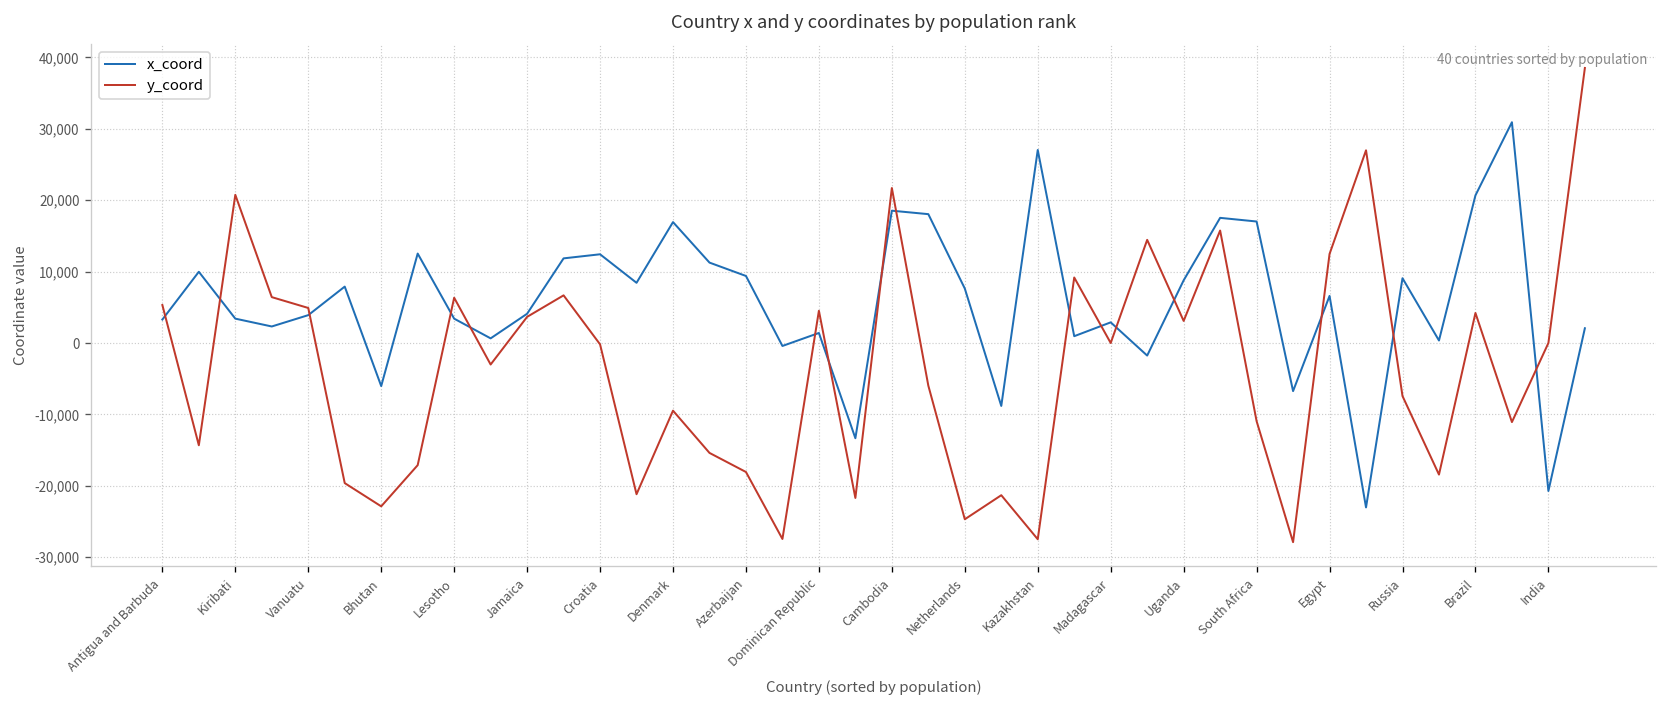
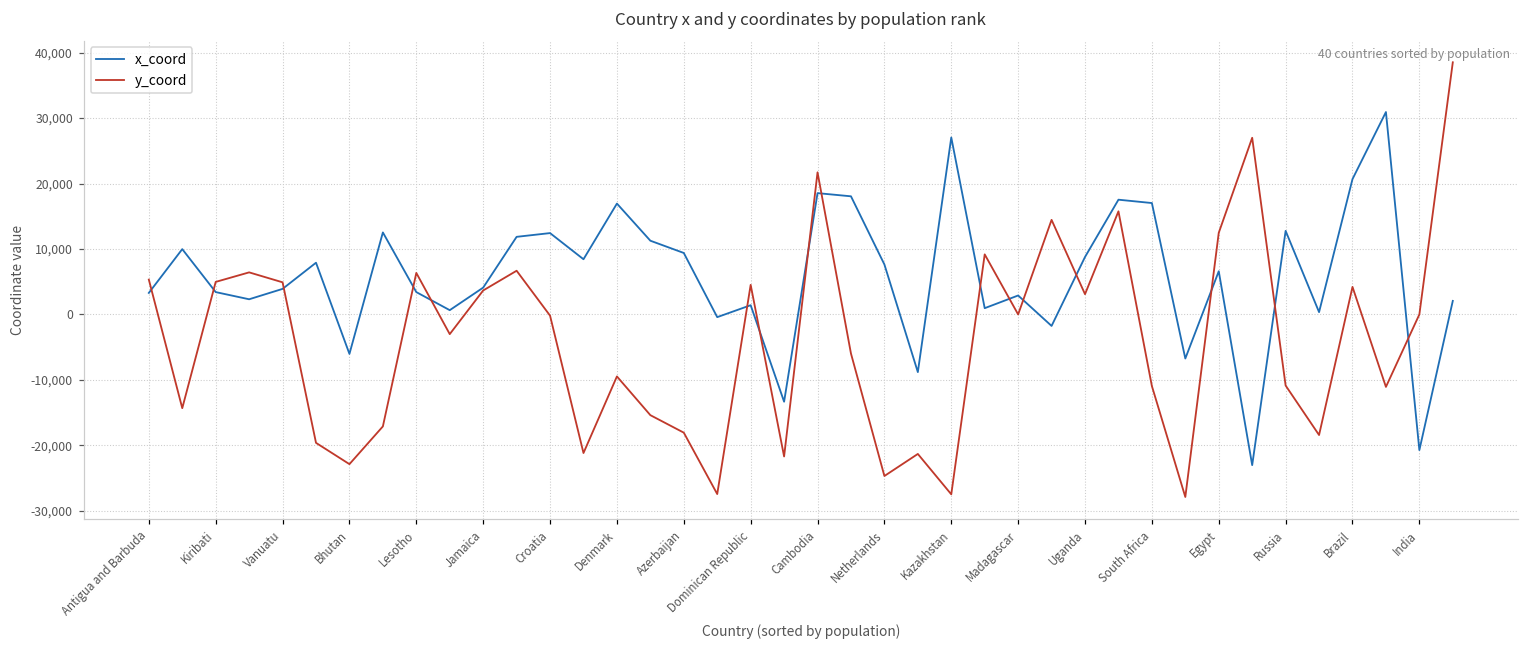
  {
    "x_coord": {
      "Kiribati": "3,000",
      "Lesotho": "3,000",
      "Jamaica": "4,000",
      "Cambodia": "19,000",
      "Kazakhstan": "27,000",
      "South Africa": "17,000",
      "Egypt": "7,000",
-     "Russia": "9,000",
+     "Russia": "13,000",
      "Brazil": "21,000",
      "India": "-21,000"
    },
    "y_coord": {
-     "Kiribati": "21,000",
+     "Kiribati": "5,000",
      "Lesotho": "6,000",
      "Jamaica": "4,000",
      "Cambodia": "22,000",
      "Kazakhstan": "-27,000",
      "South Africa": "-11,000",
      "Egypt": "12,000",
-     "Russia": "-7,000",
+     "Russia": "-11,000",
      "Brazil": "4,000",
      "India": "0"
    }
  }
